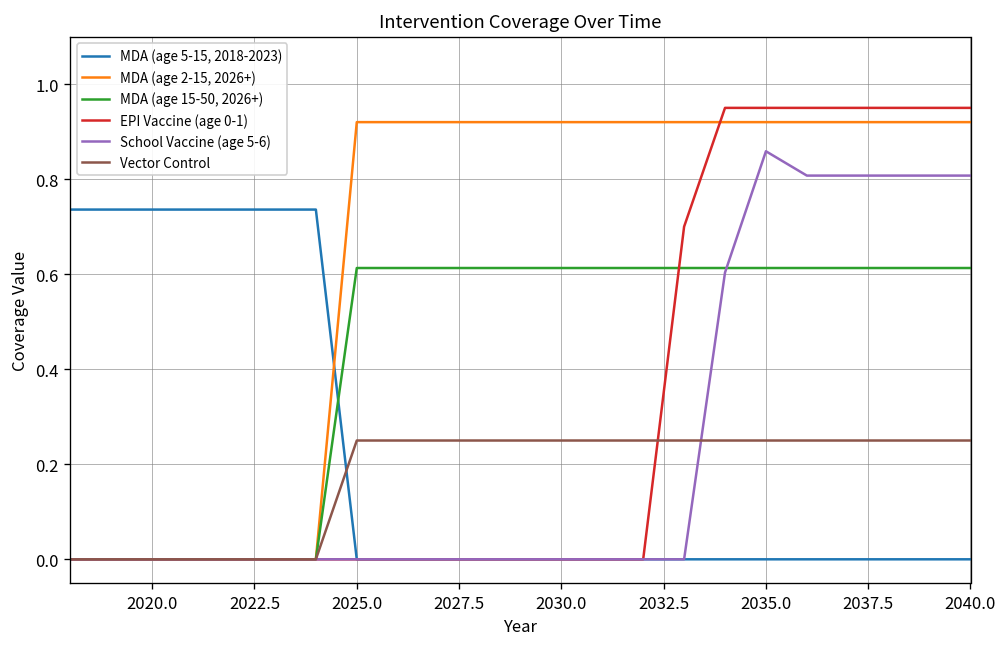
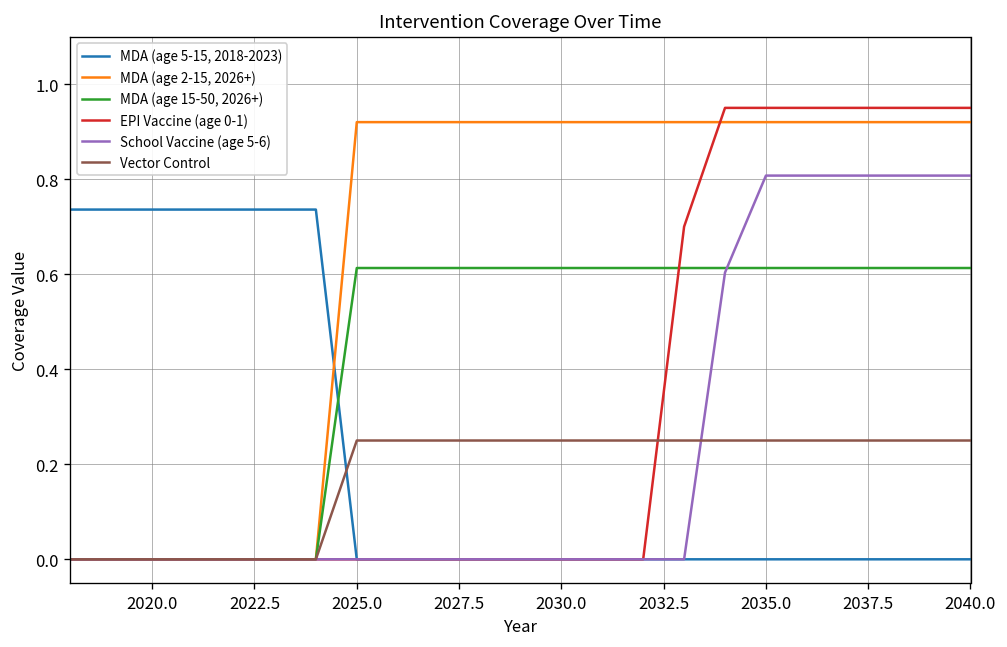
  {
    "MDA (age 5-15, 2018-2023)": {
      "2020.0": 0.74,
      "2035.0": 0.00,
      "2040.0": 0.00
    },
    "MDA (age 2-15, 2026+)": {
      "2025.0": 0.92,
      "2030.0": 0.92,
      "2035.0": 0.92,
      "2040.0": 0.92
    },
    "MDA (age 15-50, 2026+)": {
      "2025.0": 0.61,
      "2030.0": 0.61,
      "2035.0": 0.61,
      "2040.0": 0.61
    },
    "EPI Vaccine (age 0-1)": {
      "2035.0": 0.95,
      "2040.0": 0.95
    },
    "School Vaccine (age 5-6)": {
-     "2035.0": 0.86,
+     "2035.0": 0.81,
      "2040.0": 0.81
    },
    "Vector Control": {
      "2025.0": 0.25,
      "2030.0": 0.25,
      "2035.0": 0.25,
      "2040.0": 0.25
    }
  }
